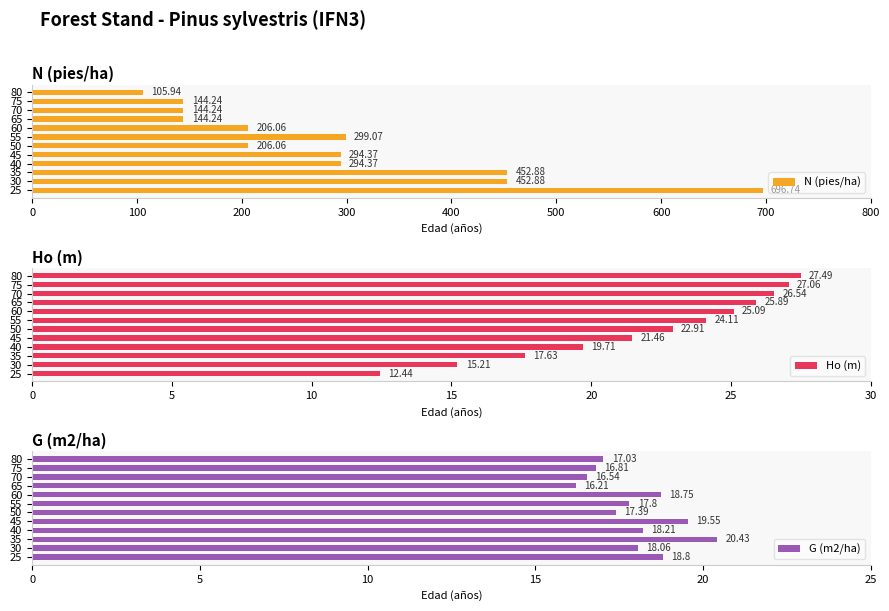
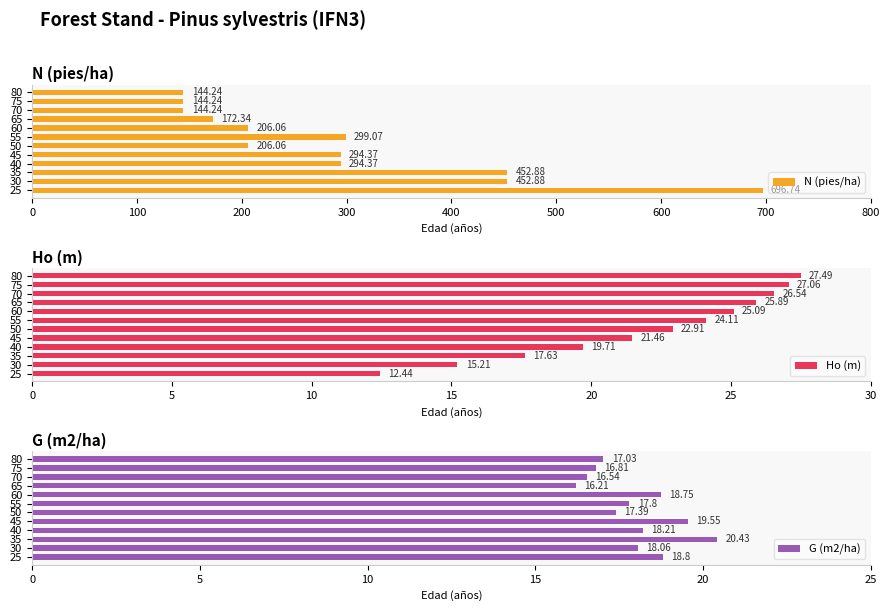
  {
    "N (pies/ha)": {
-     "80": 105.94,
+     "80": 144.24,
      "75": 144.24,
      "70": 144.24,
-     "65": 144.24,
+     "65": 172.34,
      "60": 206.06,
      "55": 299.07,
      "50": 206.06,
      "45": 294.37,
      "40": 294.37,
      "35": 452.88,
      "30": 452.88
    },
    "Ho (m)": {
      "80": 27.49,
      "75": 27.06,
      "70": 26.54,
      "65": 25.89,
      "60": 25.09,
      "55": 24.11,
      "50": 22.91,
      "45": 21.46,
      "40": 19.71,
      "35": 17.63,
      "30": 15.21,
      "25": 12.44
    },
    "G (m2/ha)": {
      "80": 17.03,
      "75": 16.81,
      "70": 16.54,
      "65": 16.21,
      "60": 18.75,
      "55": 17.8,
      "50": 17.39,
      "45": 19.55,
      "40": 18.21,
      "35": 20.43,
      "30": 18.06,
      "25": 18.8
    }
  }
